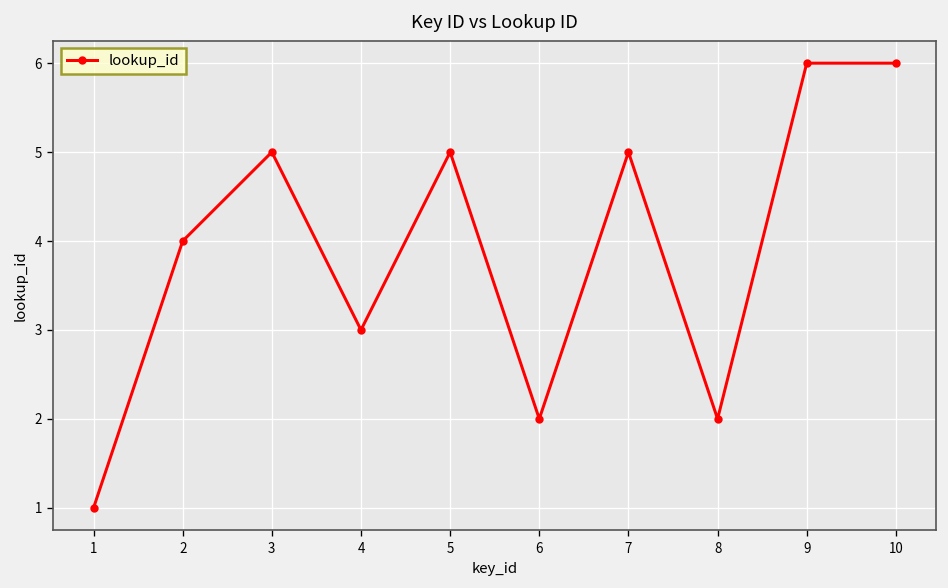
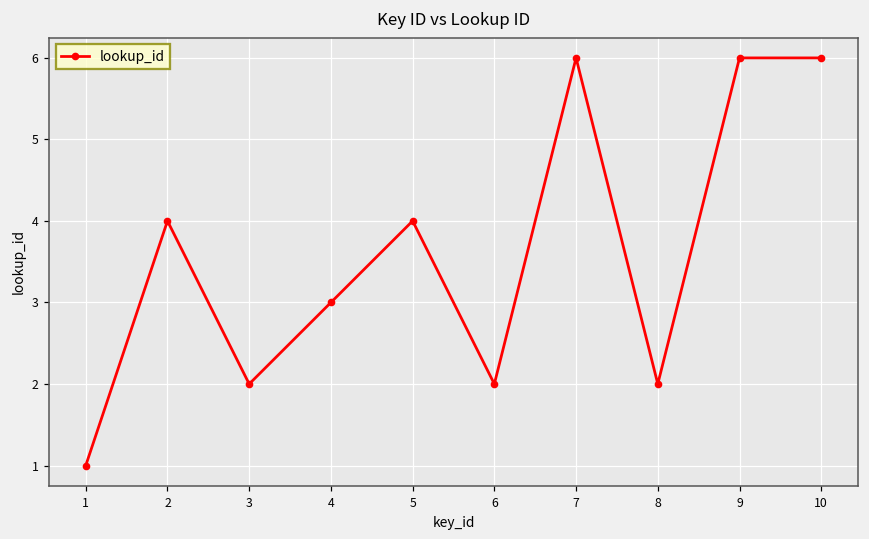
  {
    "1": 1,
    "2": 4,
-   "3": 5,
+   "3": 2,
    "4": 3,
-   "5": 5,
+   "5": 4,
    "6": 2,
-   "7": 5,
+   "7": 6,
    "8": 2,
    "9": 6,
    "10": 6
  }
